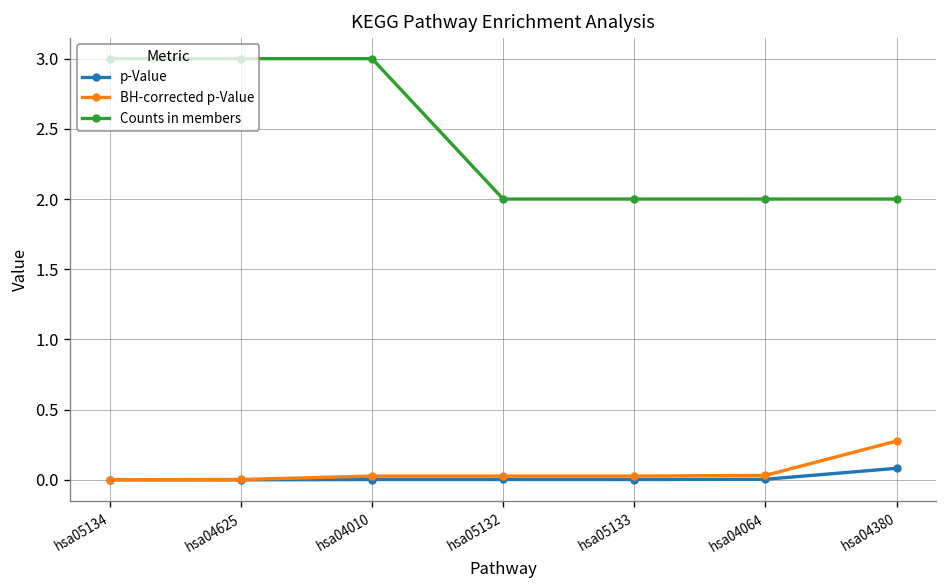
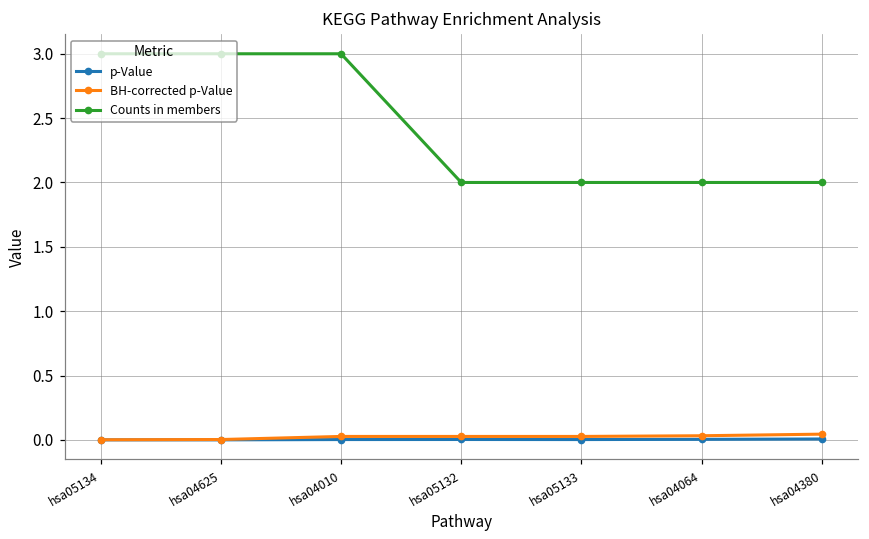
  {
    "p-Value": {
      "hsa04010": 0.00,
      "hsa05132": 0.00,
      "hsa05133": 0.00,
      "hsa04064": 0.00,
-     "hsa04380": 0.08
+     "hsa04380": 0.01
    },
    "BH-corrected p-Value": {
      "hsa04010": 0.03,
      "hsa05132": 0.03,
      "hsa05133": 0.03,
      "hsa04064": 0.03,
-     "hsa04380": 0.28
+     "hsa04380": 0.04
    },
    "Counts in members": {
      "hsa04010": 3.00,
      "hsa05132": 2.00,
      "hsa05133": 2.00,
      "hsa04064": 2.00,
      "hsa04380": 2.00
    }
  }
